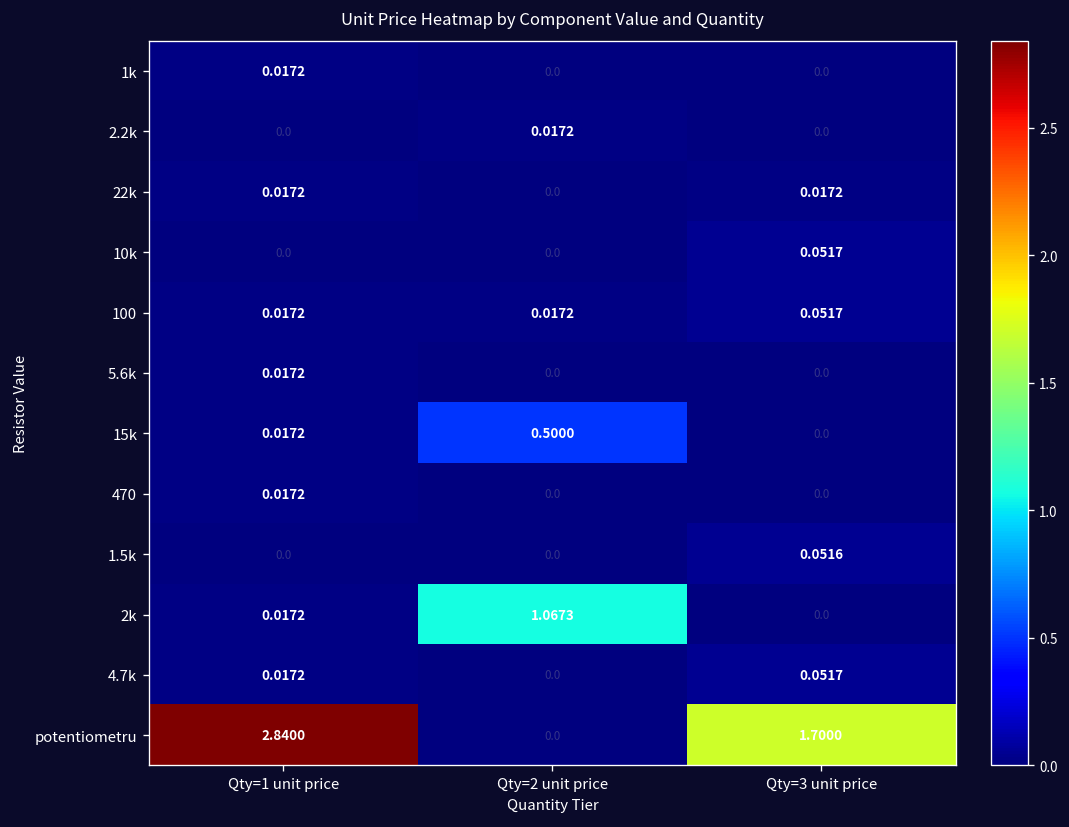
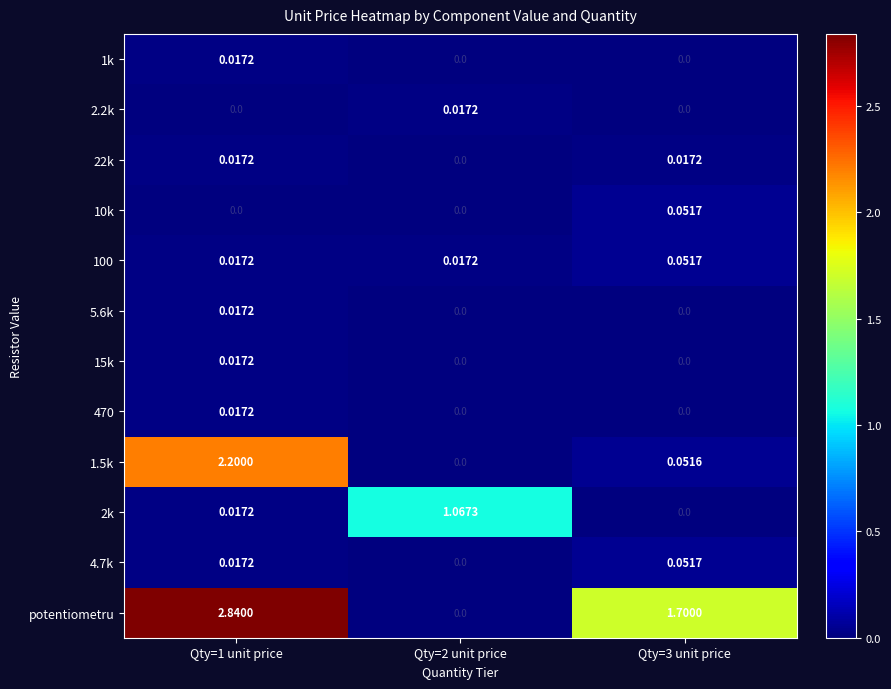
  {
    "1k": {
      "Qty=1 unit price": 0.0172,
      "Qty=2 unit price": 0.0,
      "Qty=3 unit price": 0.0
    },
    "2.2k": {
      "Qty=1 unit price": 0.0,
      "Qty=2 unit price": 0.0172,
      "Qty=3 unit price": 0.0
    },
    "22k": {
      "Qty=1 unit price": 0.0172,
      "Qty=2 unit price": 0.0,
      "Qty=3 unit price": 0.0172
    },
    "10k": {
      "Qty=1 unit price": 0.0,
      "Qty=2 unit price": 0.0,
      "Qty=3 unit price": 0.0517
    },
    "100": {
      "Qty=1 unit price": 0.0172,
      "Qty=2 unit price": 0.0172,
      "Qty=3 unit price": 0.0517
    },
    "5.6k": {
      "Qty=1 unit price": 0.0172,
      "Qty=2 unit price": 0.0,
      "Qty=3 unit price": 0.0
    },
    "15k": {
      "Qty=1 unit price": 0.0172,
-     "Qty=2 unit price": 0.5000,
+     "Qty=2 unit price": 0.0,
      "Qty=3 unit price": 0.0
    },
    "470": {
      "Qty=1 unit price": 0.0172,
      "Qty=2 unit price": 0.0,
      "Qty=3 unit price": 0.0
    },
    "1.5k": {
-     "Qty=1 unit price": 0.0,
+     "Qty=1 unit price": 2.2000,
      "Qty=2 unit price": 0.0,
      "Qty=3 unit price": 0.0516
    },
    "2k": {
      "Qty=1 unit price": 0.0172,
      "Qty=2 unit price": 1.0673,
      "Qty=3 unit price": 0.0
    },
    "4.7k": {
      "Qty=1 unit price": 0.0172,
      "Qty=2 unit price": 0.0,
      "Qty=3 unit price": 0.0517
    },
    "potentiometru": {
      "Qty=1 unit price": 2.8400,
      "Qty=2 unit price": 0.0,
      "Qty=3 unit price": 1.7000
    }
  }
